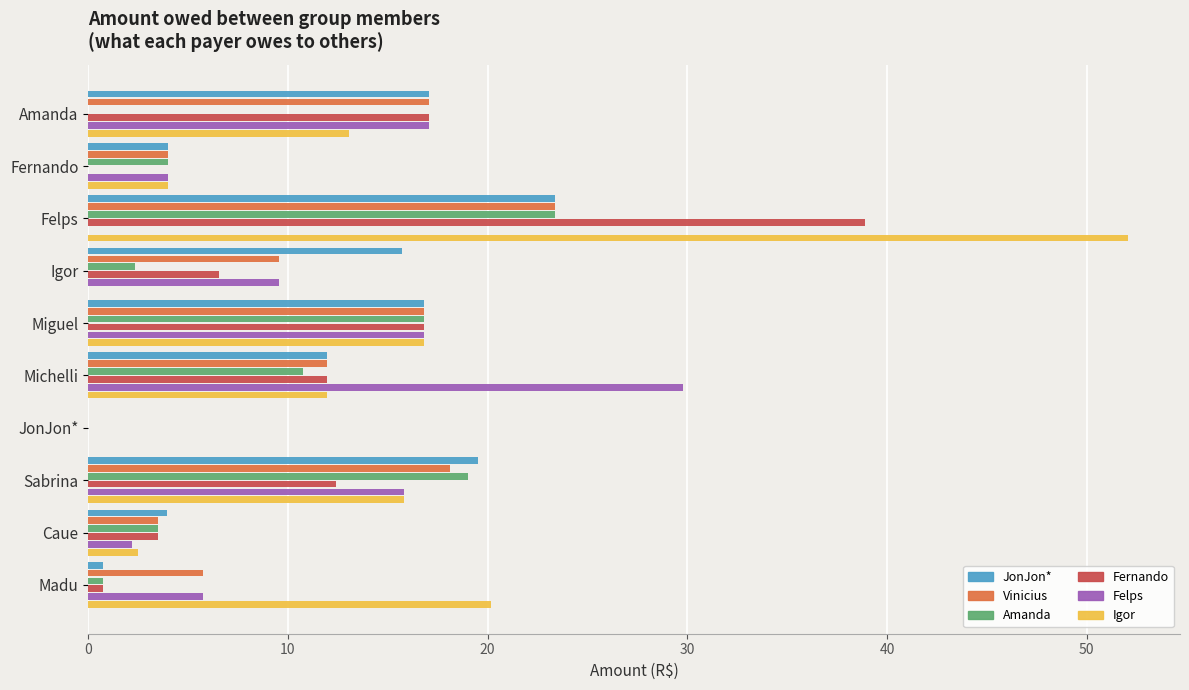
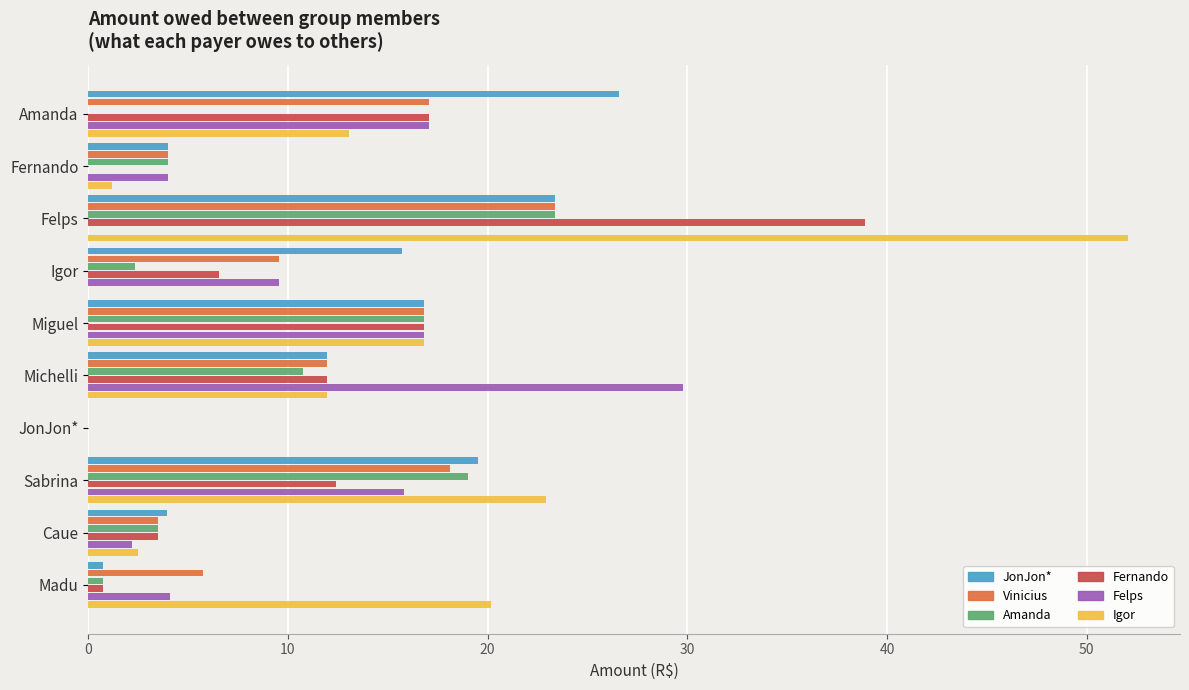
  {
    "JonJon*": {
-     "Amanda": 17.1,
+     "Amanda": 26.6,
      "Fernando": 4.0,
      "Felps": 23.4,
      "Igor": 15.7,
      "Miguel": 16.8,
      "Michelli": 12.0,
      "JonJon*": 0.0,
      "Sabrina": 19.5,
      "Caue": 4.0,
      "Madu": 0.7
    },
    "Amanda": {
      "Amanda": 0.0,
      "Fernando": 4.0,
      "Felps": 23.4,
      "Igor": 2.4,
      "Miguel": 16.8,
      "Michelli": 10.8,
      "JonJon*": 0.0,
      "Sabrina": 19.0,
      "Caue": 3.5,
      "Madu": 0.7
    },
    "Felps": {
      "Amanda": 17.1,
      "Fernando": 4.0,
      "Felps": 0.0,
      "Igor": 9.6,
      "Miguel": 16.8,
      "Michelli": 29.8,
      "JonJon*": 0.0,
      "Sabrina": 15.8,
      "Caue": 2.2,
-     "Madu": 5.7
+     "Madu": 4.1
    },
    "Igor": {
      "Amanda": 13.1,
-     "Fernando": 4.0,
+     "Fernando": 1.2,
      "Felps": 52.1,
      "Igor": 0.0,
      "Miguel": 16.8,
      "Michelli": 12.0,
      "JonJon*": 0.0,
-     "Sabrina": 15.8,
+     "Sabrina": 22.9,
      "Caue": 2.5,
      "Madu": 20.2
    }
  }
